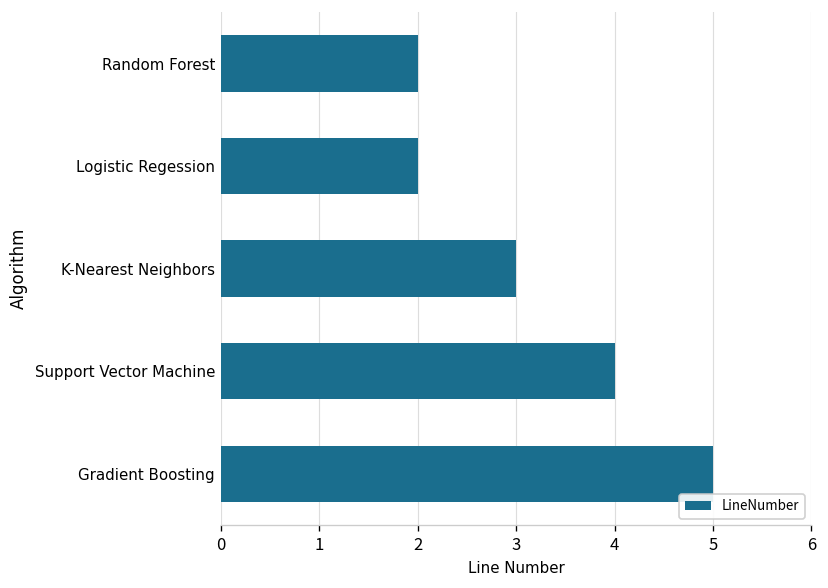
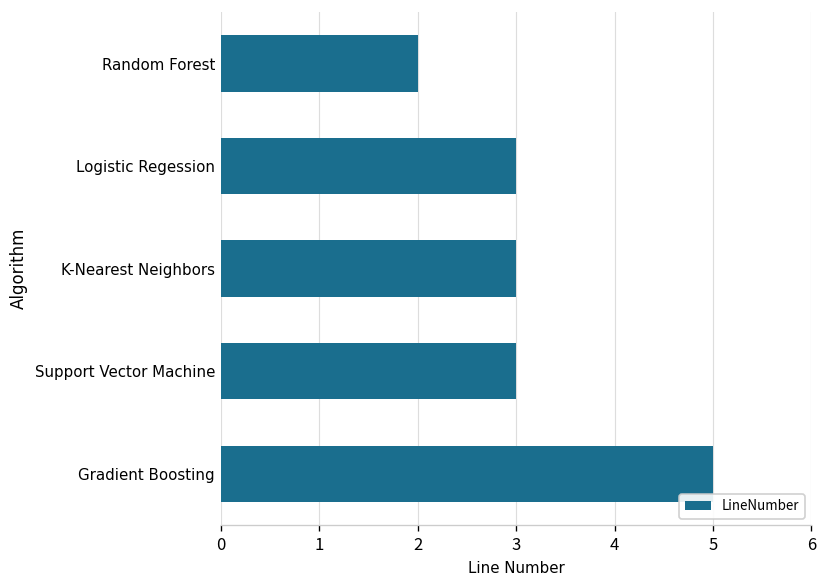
  {
    "Random Forest": 2,
-   "Logistic Regession": 2,
+   "Logistic Regession": 3,
    "K-Nearest Neighbors": 3,
-   "Support Vector Machine": 4,
+   "Support Vector Machine": 3,
    "Gradient Boosting": 5
  }
